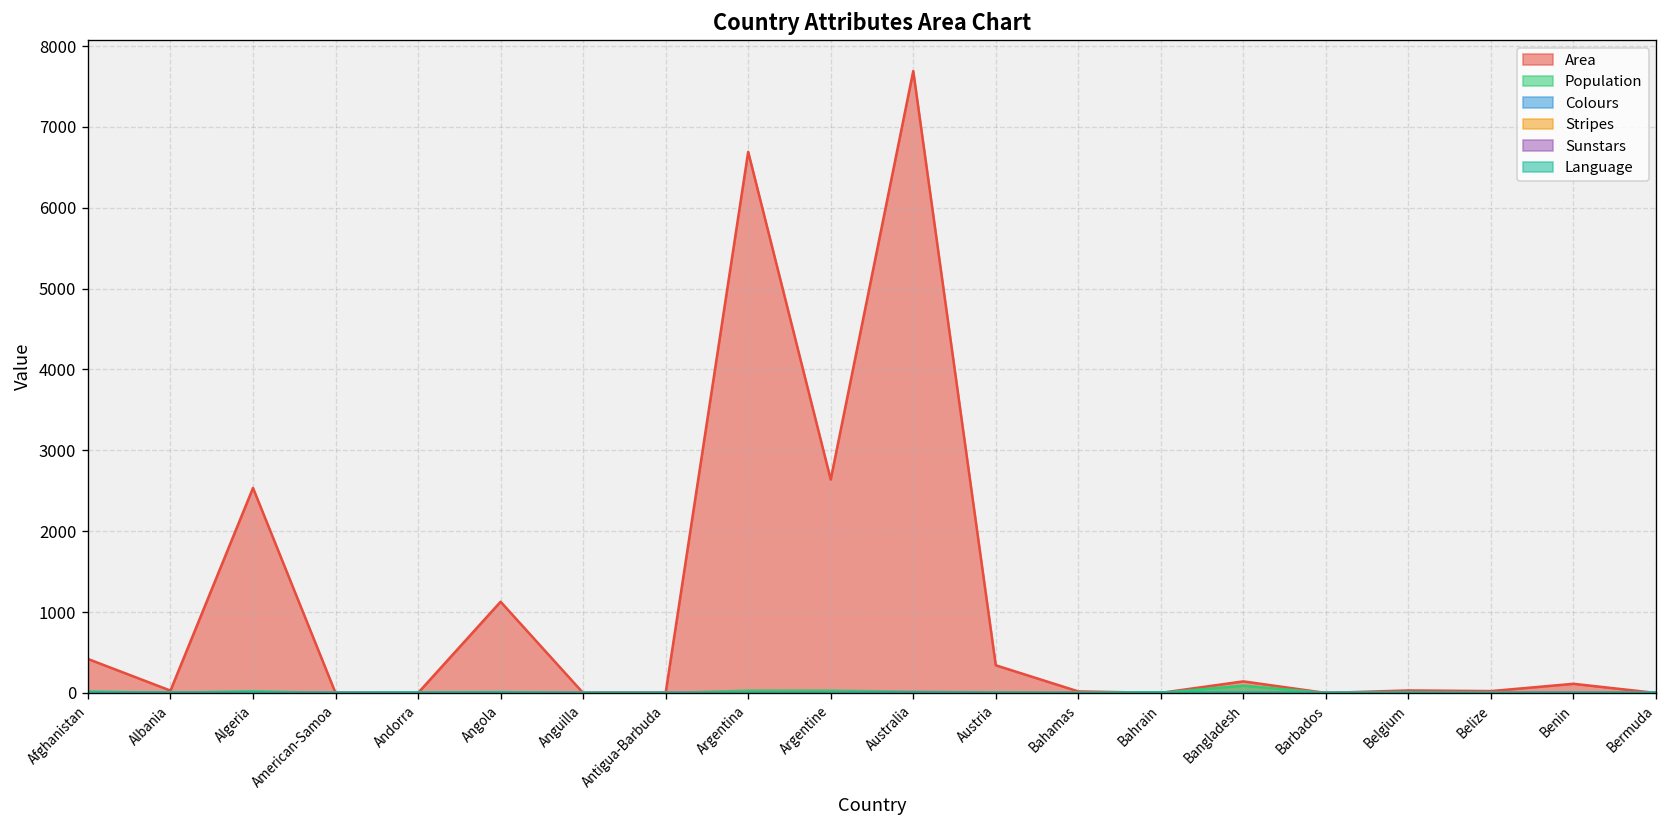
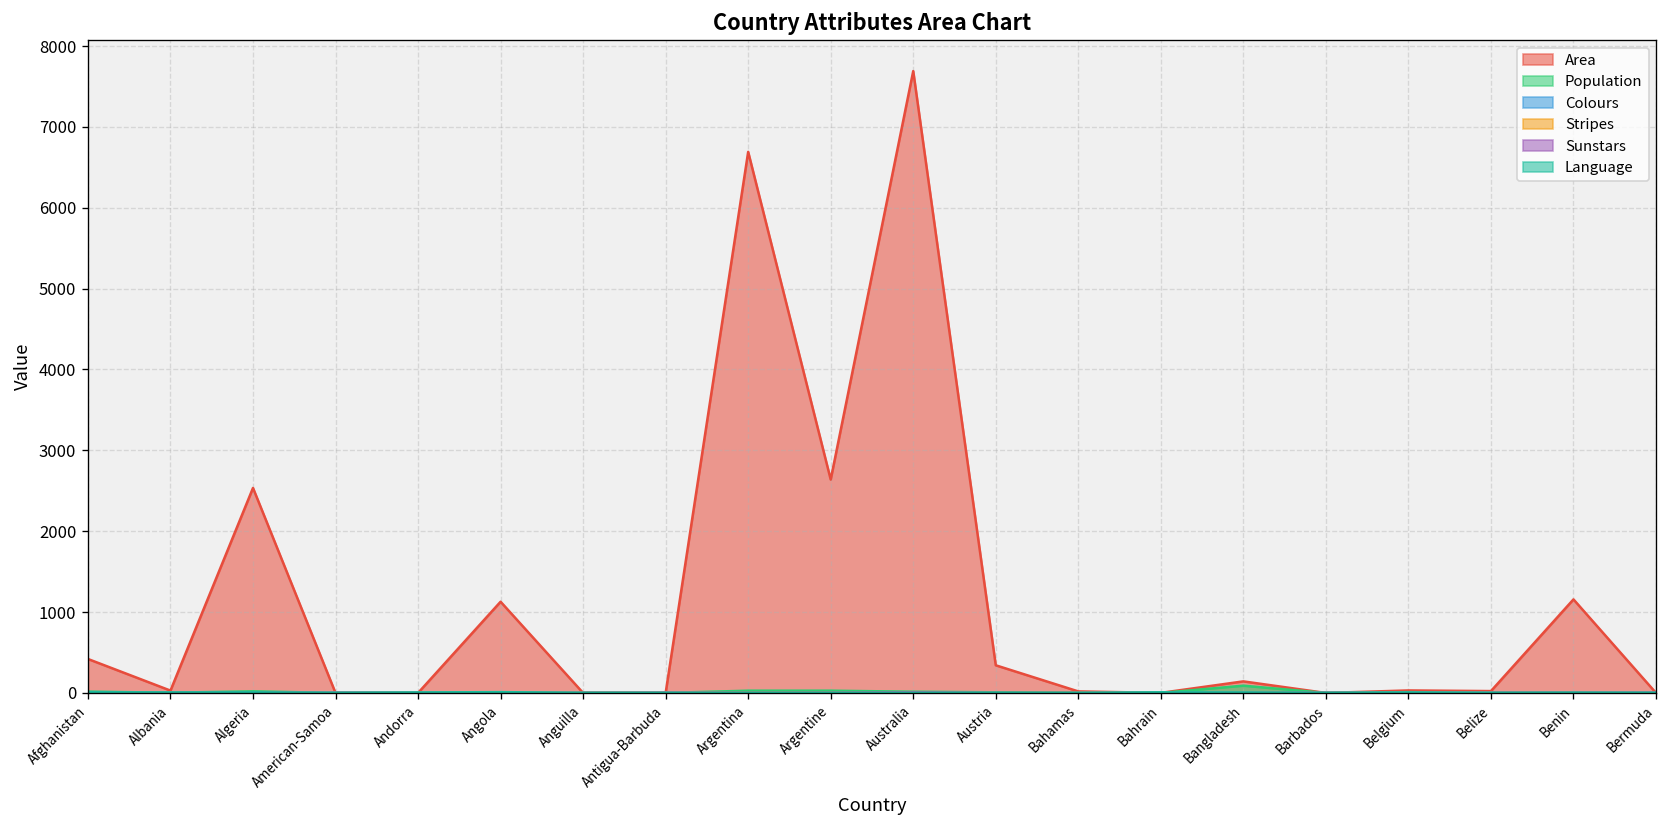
  {
    "Area": {
      "Afghanistan": 400,
      "Algeria": 2500,
      "Angola": 1100,
      "Argentina": 6700,
      "Argentine": 2600,
      "Australia": 7700,
      "Austria": 300,
      "Bangladesh": 100,
-     "Benin": 100
+     "Benin": 1200
    }
  }
